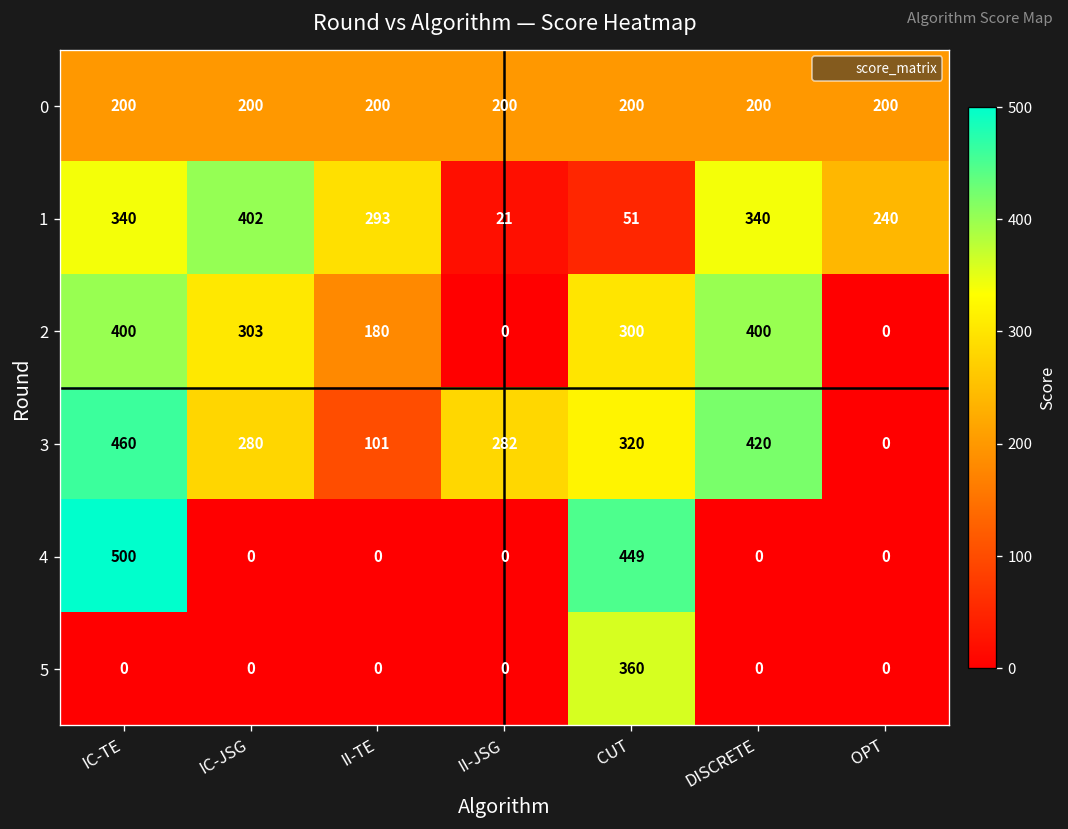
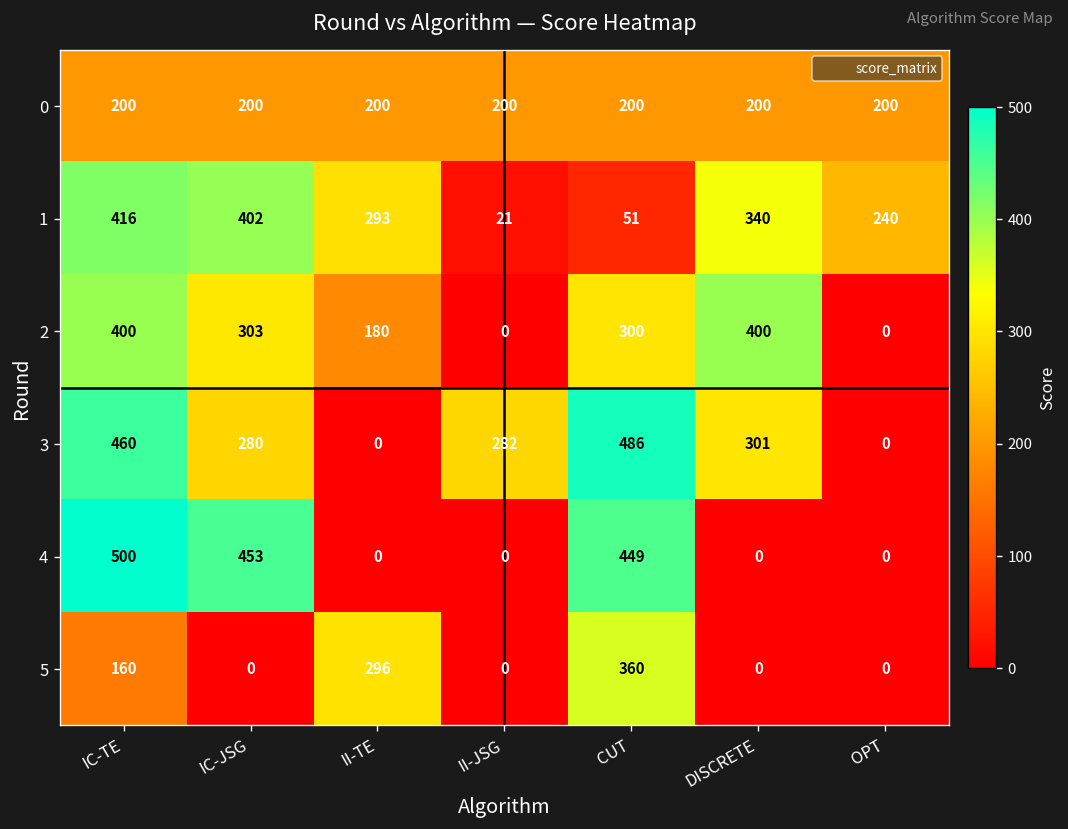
  {
    "0": {
      "IC-TE": 200,
      "IC-JSG": 200,
      "II-TE": 200,
      "II-JSG": 200,
      "CUT": 200,
      "DISCRETE": 200,
      "OPT": 200
    },
    "1": {
-     "IC-TE": 340,
+     "IC-TE": 416,
      "IC-JSG": 402,
      "II-TE": 293,
      "II-JSG": 21,
      "CUT": 51,
      "DISCRETE": 340,
      "OPT": 240
    },
    "2": {
      "IC-TE": 400,
      "IC-JSG": 303,
      "II-TE": 180,
      "II-JSG": 0,
      "CUT": 300,
      "DISCRETE": 400,
      "OPT": 0
    },
    "3": {
      "IC-TE": 460,
      "IC-JSG": 280,
-     "II-TE": 101,
+     "II-TE": 0,
      "II-JSG": 282,
-     "CUT": 320,
-     "DISCRETE": 420,
+     "CUT": 486,
+     "DISCRETE": 301,
      "OPT": 0
    },
    "4": {
      "IC-TE": 500,
-     "IC-JSG": 0,
+     "IC-JSG": 453,
      "II-TE": 0,
      "II-JSG": 0,
      "CUT": 449,
      "DISCRETE": 0,
      "OPT": 0
    },
    "5": {
-     "IC-TE": 0,
+     "IC-TE": 160,
      "IC-JSG": 0,
-     "II-TE": 0,
+     "II-TE": 296,
      "II-JSG": 0,
      "CUT": 360,
      "DISCRETE": 0,
      "OPT": 0
    }
  }
